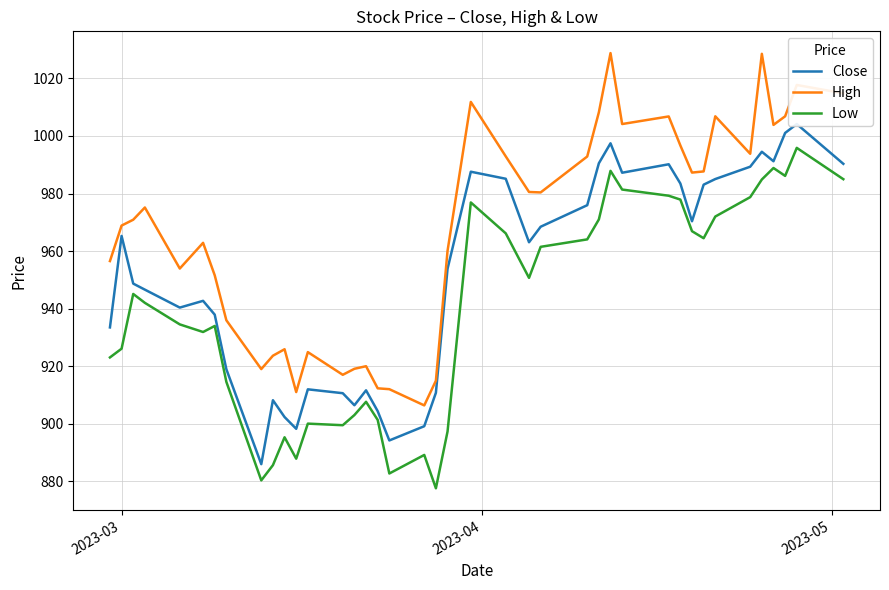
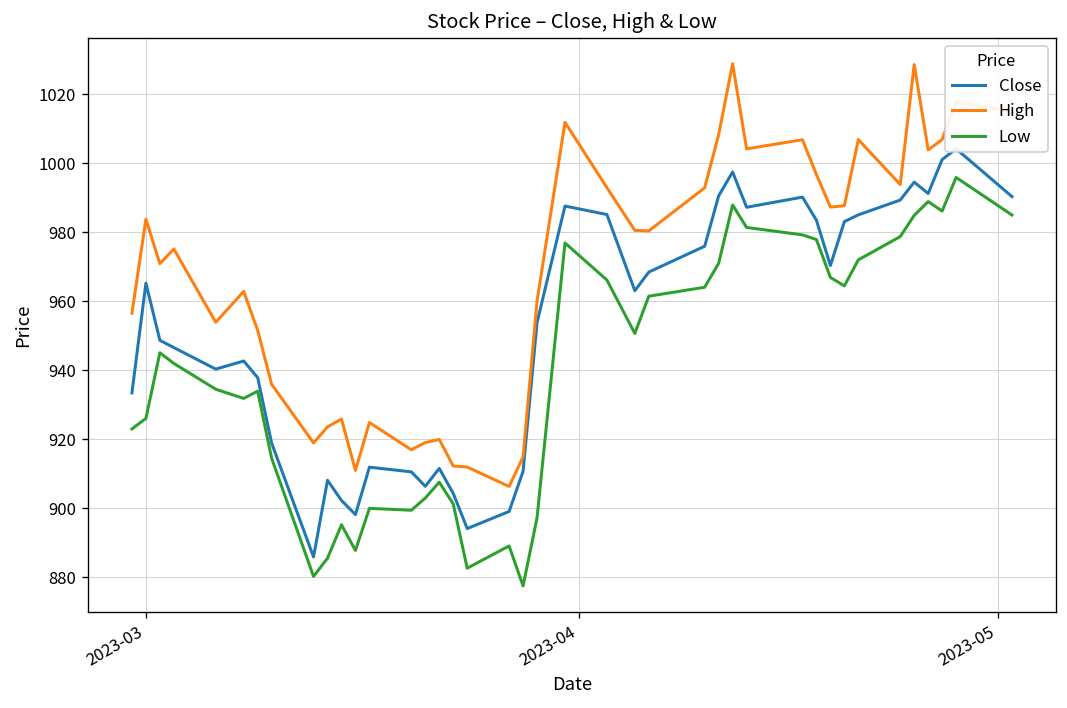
  {
    "Close": {
      "2023-03": 965
    },
    "High": {
-     "2023-03": 969
+     "2023-03": 984
    },
    "Low": {
      "2023-03": 926
    }
  }
